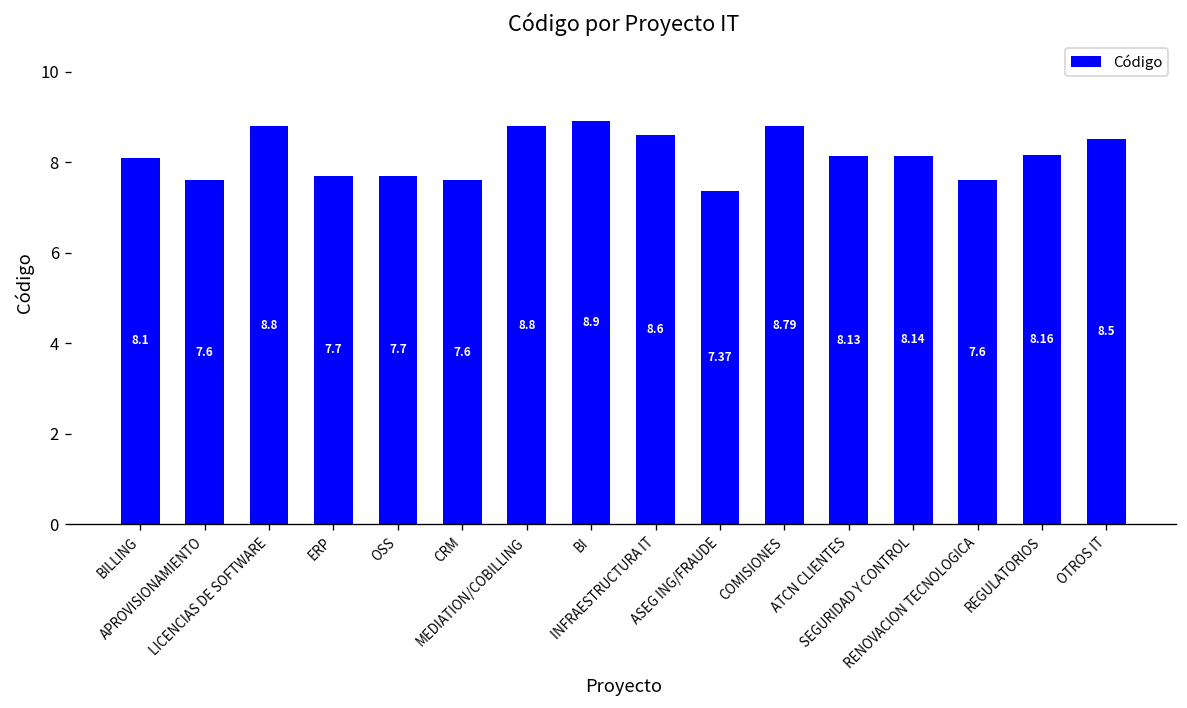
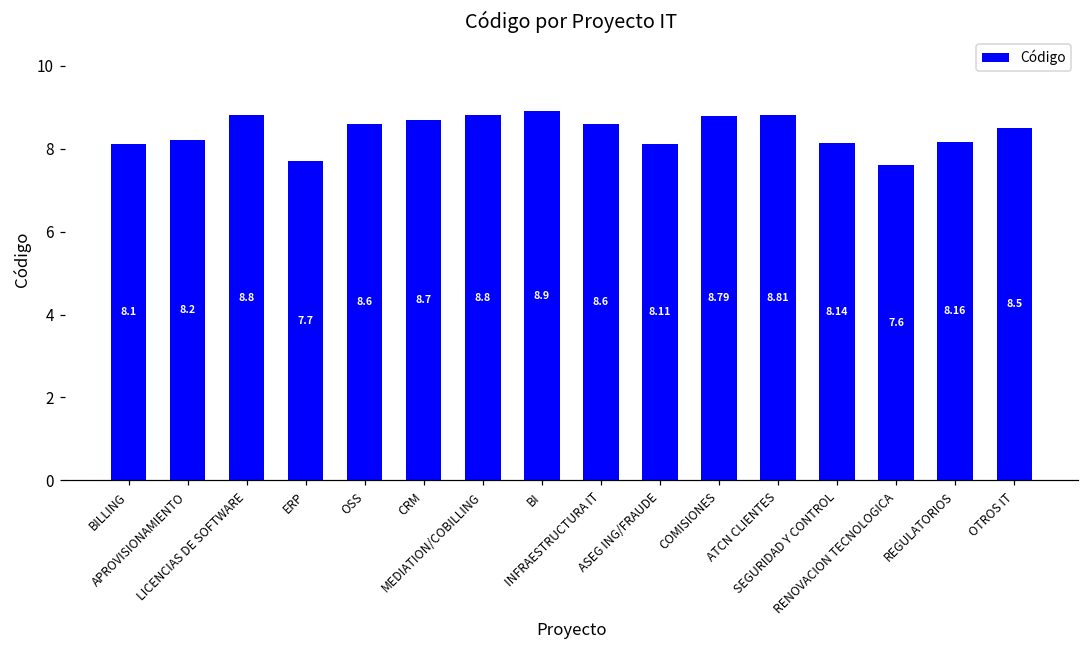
  {
    "BILLING": 8.1,
-   "APROVISIONAMIENTO": 7.6,
+   "APROVISIONAMIENTO": 8.2,
    "LICENCIAS DE SOFTWARE": 8.8,
    "ERP": 7.7,
-   "OSS": 7.7,
-   "CRM": 7.6,
+   "OSS": 8.6,
+   "CRM": 8.7,
    "MEDIATION/COBILLING": 8.8,
    "BI": 8.9,
    "INFRAESTRUCTURA IT": 8.6,
-   "ASEG ING/FRAUDE": 7.37,
+   "ASEG ING/FRAUDE": 8.11,
    "COMISIONES": 8.79,
-   "ATCN CLIENTES": 8.13,
+   "ATCN CLIENTES": 8.81,
    "SEGURIDAD Y CONTROL": 8.14,
    "RENOVACION TECNOLOGICA": 7.6,
    "REGULATORIOS": 8.16,
    "OTROS IT": 8.5
  }
